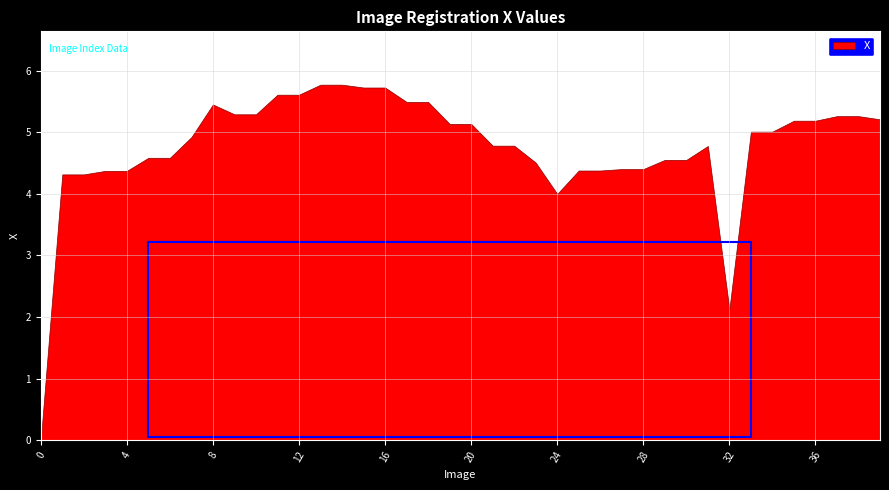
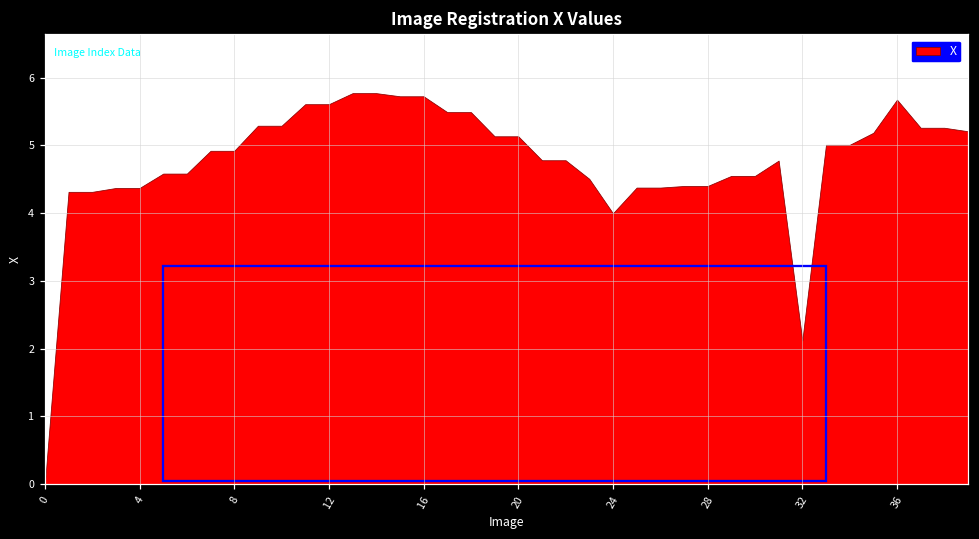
  {
    "0": 0.0,
    "4": 4.4,
-   "8": 5.4,
+   "8": 4.9,
    "12": 5.6,
    "16": 5.7,
    "20": 5.1,
    "24": 4.0,
    "28": 4.4,
    "32": 2.1,
-   "36": 5.2
+   "36": 5.7
  }
